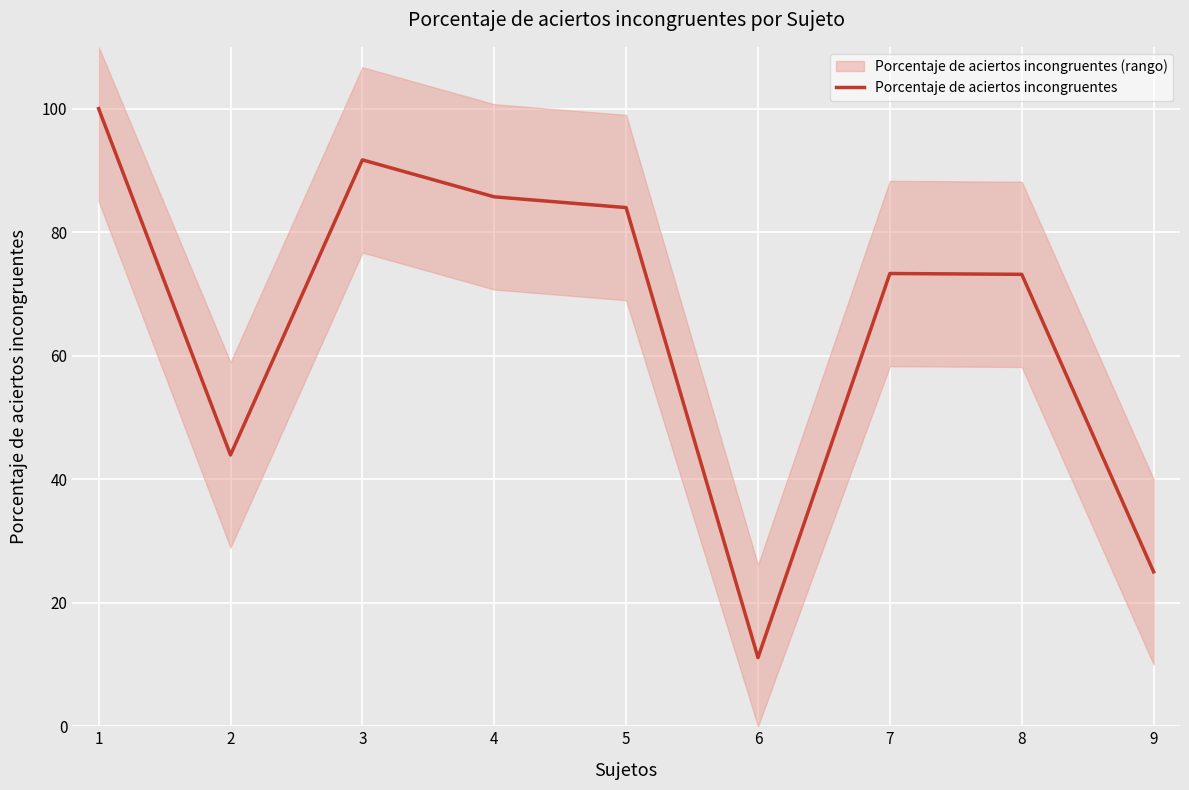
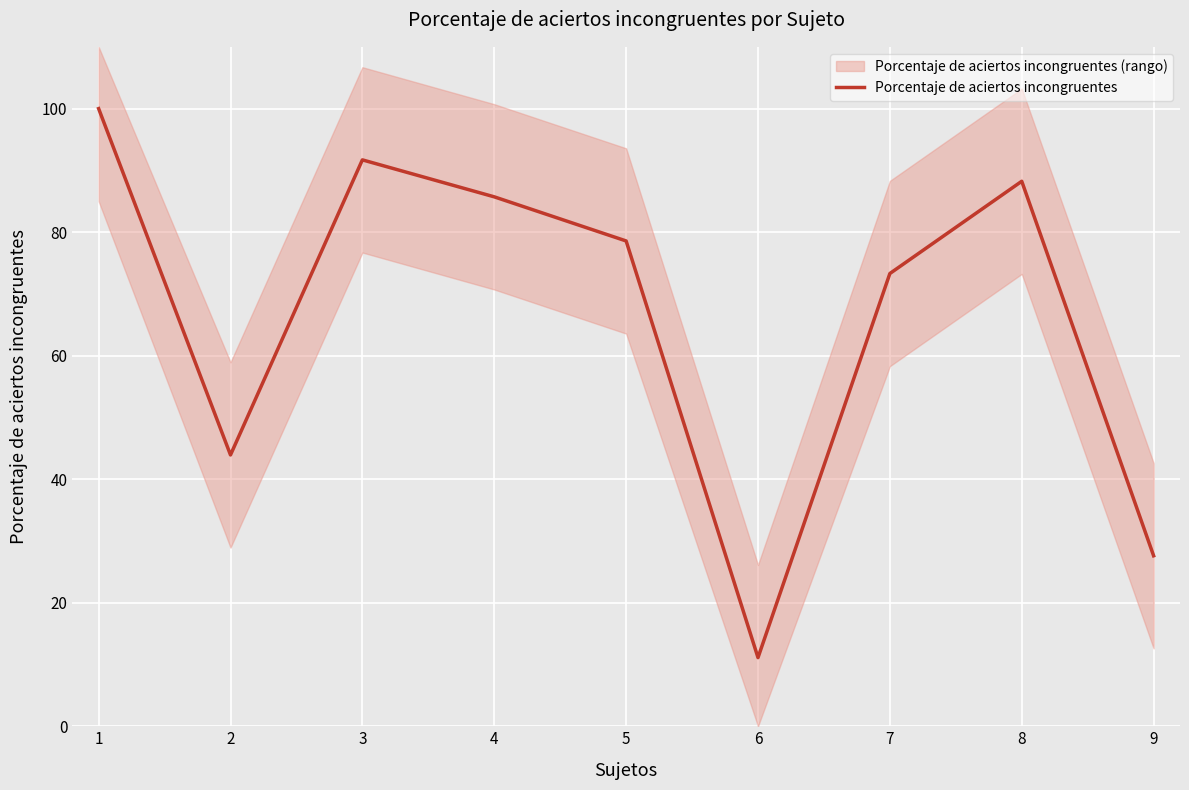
  {
    "Porcentaje de aciertos incongruentes": {
      "1": 100,
      "2": 44,
      "3": 92,
      "4": 86,
-     "5": 84,
+     "5": 79,
      "6": 11,
      "7": 73,
-     "8": 73,
-     "9": 25
+     "8": 88,
+     "9": 28
    },
    "Porcentaje de aciertos incongruentes (rango)": {
      "6": 26
    }
  }
